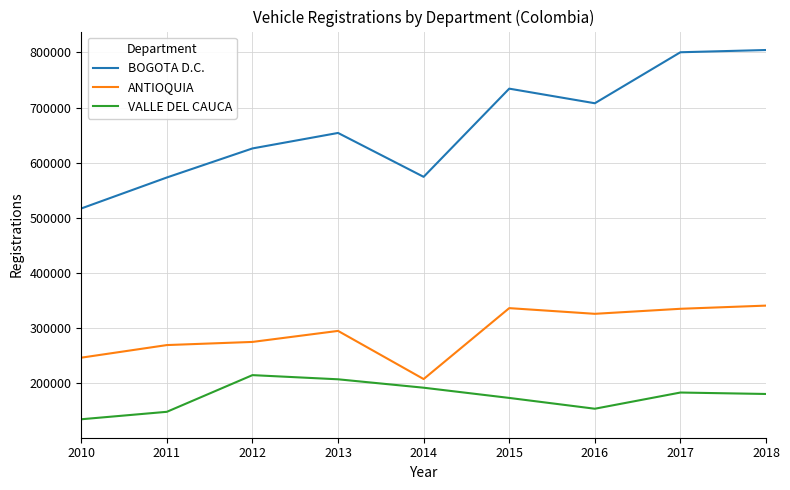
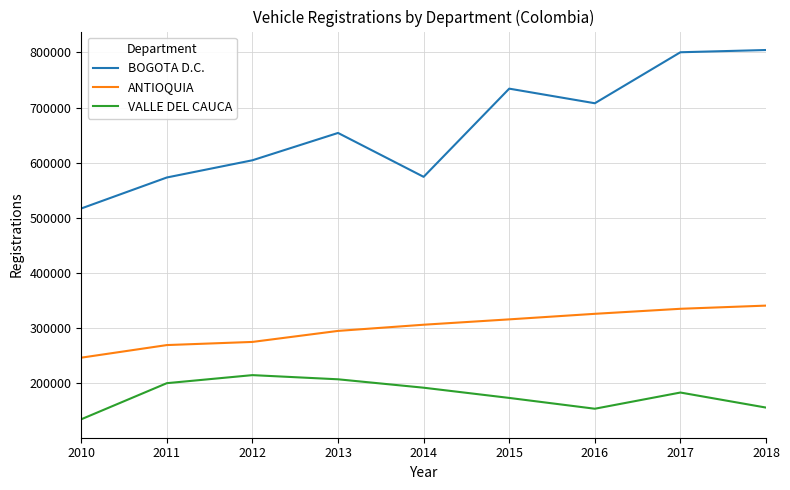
  {
    "BOGOTA D.C.": {
      "2010": 520000,
      "2011": 570000,
-     "2012": 630000,
+     "2012": 600000,
      "2013": 650000,
      "2014": 570000,
      "2015": 730000,
      "2016": 710000,
      "2017": 800000,
      "2018": 800000
    },
    "ANTIOQUIA": {
      "2010": 250000,
      "2011": 270000,
      "2012": 270000,
      "2013": 290000,
-     "2014": 210000,
-     "2015": 340000,
+     "2014": 310000,
+     "2015": 320000,
      "2016": 330000,
      "2017": 330000,
      "2018": 340000
    },
    "VALLE DEL CAUCA": {
      "2010": 130000,
-     "2011": 150000,
+     "2011": 200000,
      "2012": 210000,
      "2013": 210000,
      "2014": 190000,
      "2015": 170000,
      "2016": 150000,
      "2017": 180000,
-     "2018": 180000
+     "2018": 160000
    }
  }
